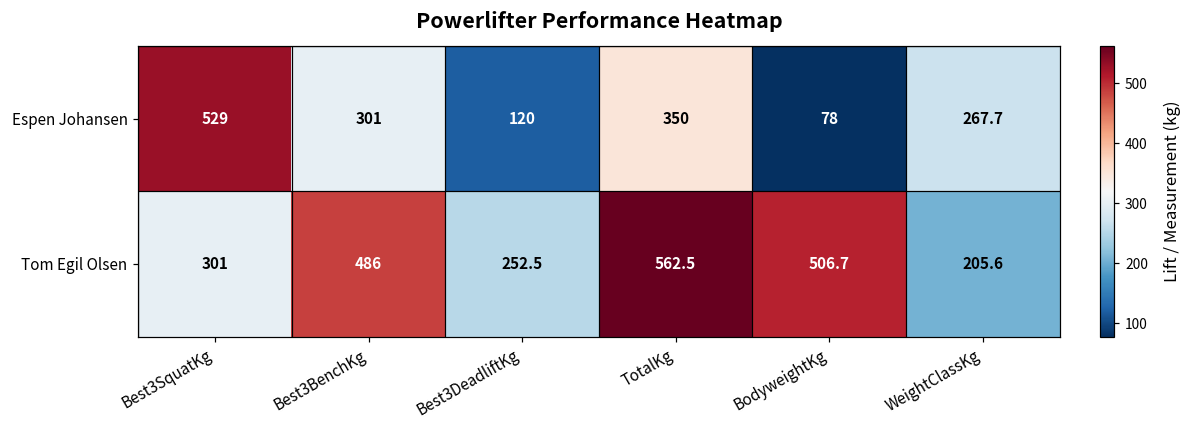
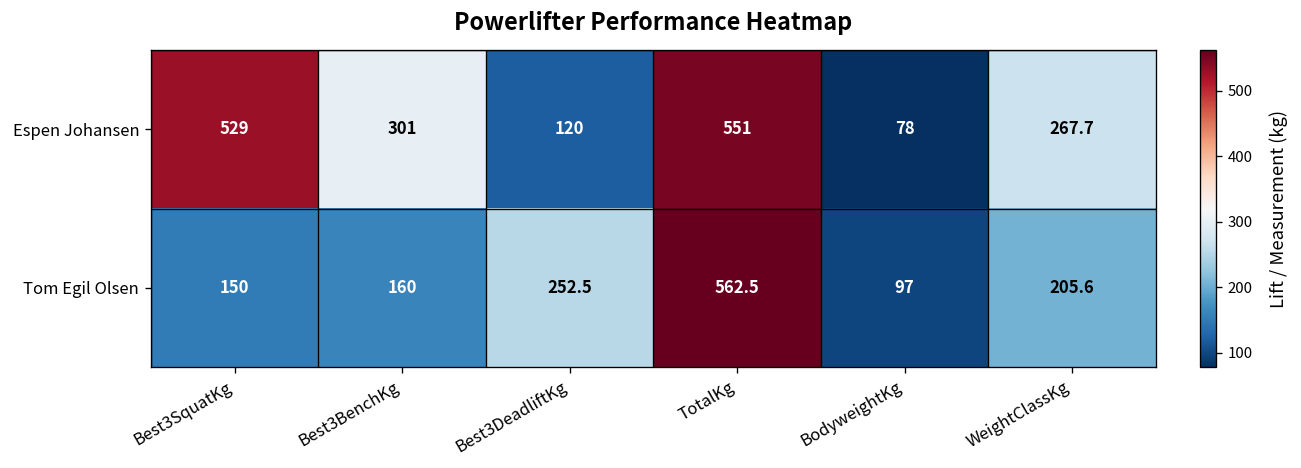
  {
    "Espen Johansen": {
      "Best3SquatKg": 529,
      "Best3BenchKg": 301,
      "Best3DeadliftKg": 120,
-     "TotalKg": 350,
+     "TotalKg": 551,
      "BodyweightKg": 78,
      "WeightClassKg": 267.7
    },
    "Tom Egil Olsen": {
-     "Best3SquatKg": 301,
-     "Best3BenchKg": 486,
+     "Best3SquatKg": 150,
+     "Best3BenchKg": 160,
      "Best3DeadliftKg": 252.5,
      "TotalKg": 562.5,
-     "BodyweightKg": 506.7,
+     "BodyweightKg": 97,
      "WeightClassKg": 205.6
    }
  }
